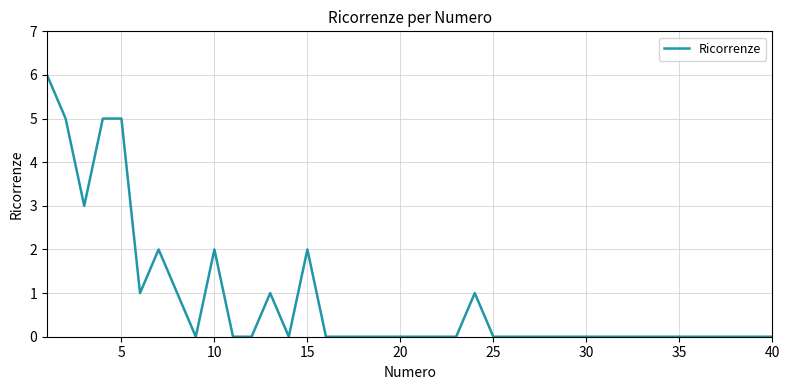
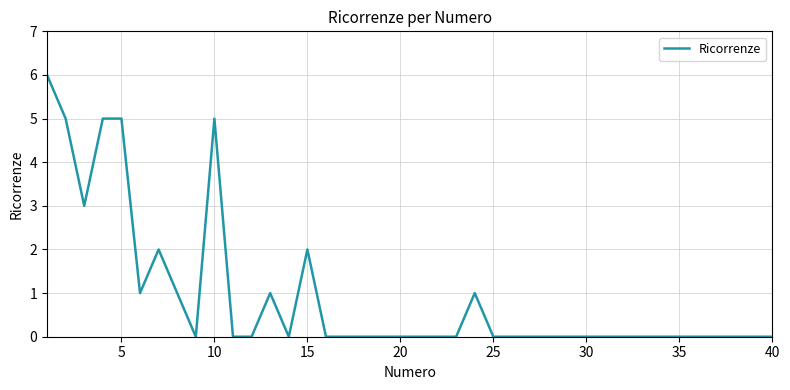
  {
    "5": 5,
-   "10": 2,
+   "10": 5,
    "15": 2,
    "20": 0,
    "25": 0,
    "30": 0,
    "35": 0,
    "40": 0
  }
